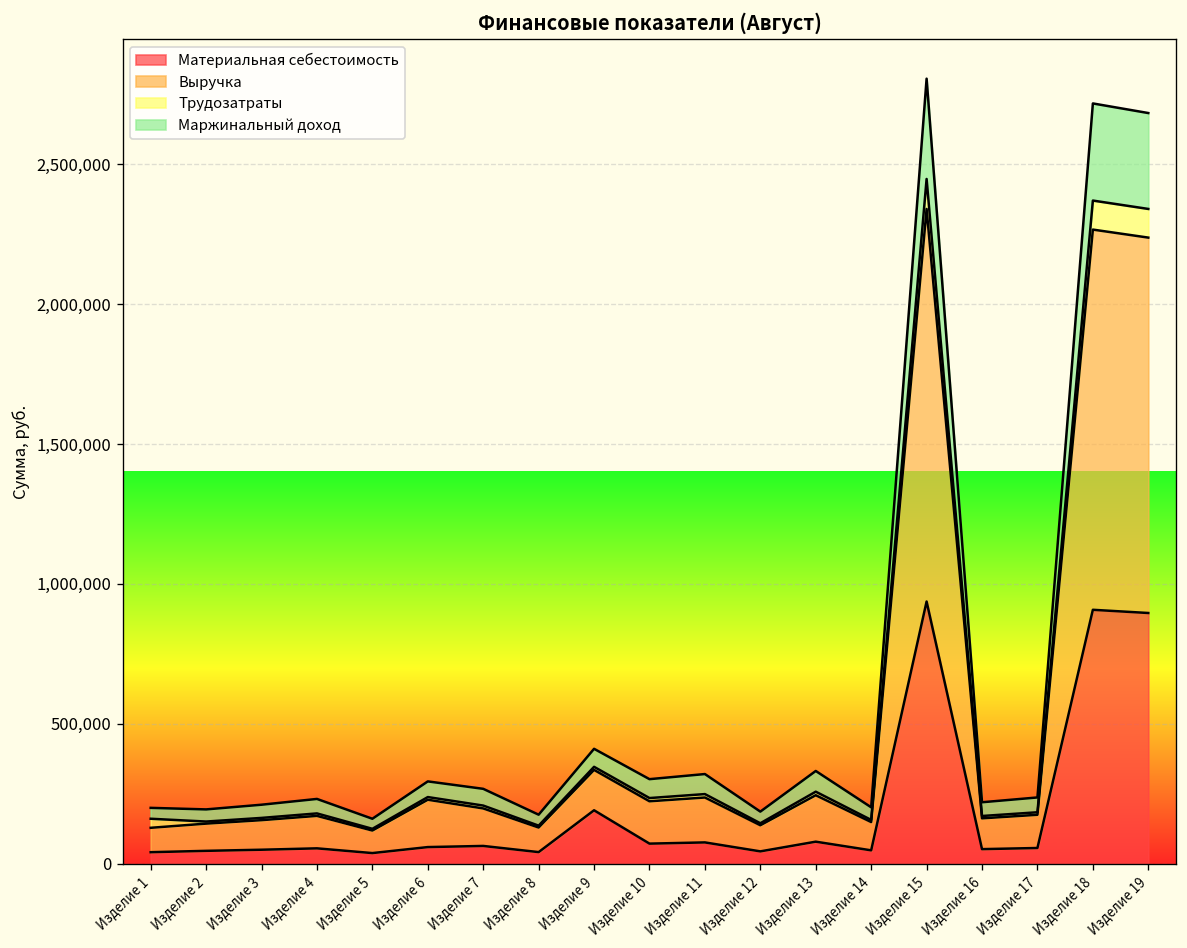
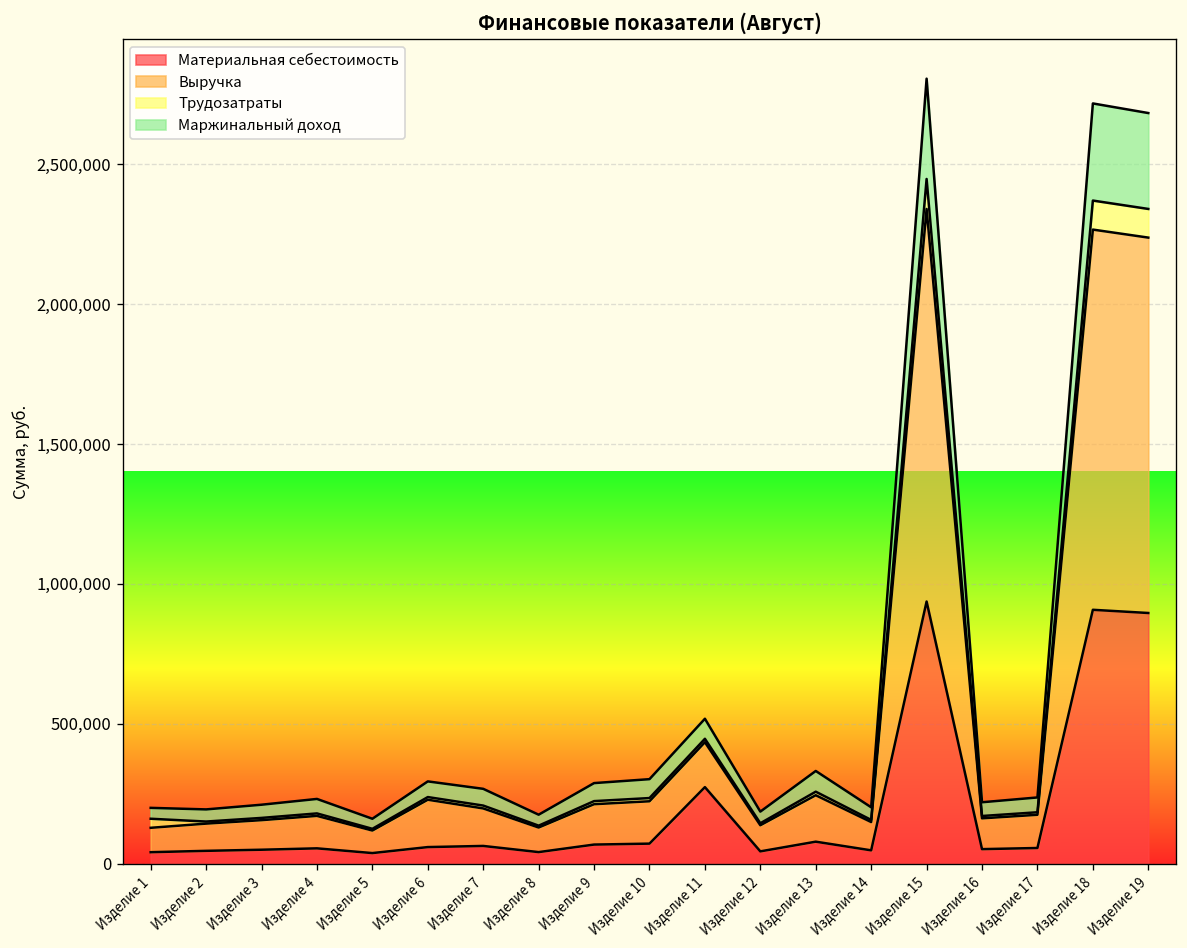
  {
    "Материальная себестоимость": {
      "Изделие 1": "40,000",
      "Изделие 2": "50,000",
      "Изделие 3": "50,000",
      "Изделие 4": "60,000",
      "Изделие 5": "40,000",
      "Изделие 6": "60,000",
      "Изделие 7": "60,000",
      "Изделие 8": "40,000",
-     "Изделие 9": "190,000",
+     "Изделие 9": "70,000",
      "Изделие 10": "70,000",
-     "Изделие 11": "80,000",
+     "Изделие 11": "270,000",
      "Изделие 12": "40,000",
      "Изделие 13": "80,000",
      "Изделие 14": "50,000",
      "Изделие 15": "940,000",
      "Изделие 16": "50,000",
      "Изделие 17": "60,000",
      "Изделие 18": "910,000",
      "Изделие 19": "900,000"
    },
    "Выручка": {
      "Изделие 1": "90,000",
      "Изделие 9": "140,000",
      "Изделие 10": "150,000",
      "Изделие 11": "160,000",
      "Изделие 13": "170,000",
      "Изделие 15": "1,400,000",
      "Изделие 18": "1,360,000",
      "Изделие 19": "1,340,000"
    },
    "Трудозатраты": {
      "Изделие 1": "30,000",
      "Изделие 9": "10,000",
      "Изделие 10": "10,000",
      "Изделие 11": "10,000",
      "Изделие 13": "10,000",
      "Изделие 15": "110,000",
      "Изделие 18": "100,000",
      "Изделие 19": "100,000"
    },
    "Маржинальный доход": {
      "Изделие 1": "40,000",
      "Изделие 2": "40,000",
      "Изделие 3": "50,000",
      "Изделие 4": "50,000",
      "Изделие 5": "40,000",
      "Изделие 6": "60,000",
      "Изделие 7": "60,000",
      "Изделие 8": "40,000",
      "Изделие 9": "60,000",
      "Изделие 10": "70,000",
      "Изделие 11": "70,000",
      "Изделие 12": "40,000",
      "Изделие 13": "70,000",
      "Изделие 14": "50,000",
      "Изделие 15": "360,000",
      "Изделие 16": "50,000",
      "Изделие 17": "50,000",
      "Изделие 18": "350,000",
      "Изделие 19": "340,000"
    }
  }
